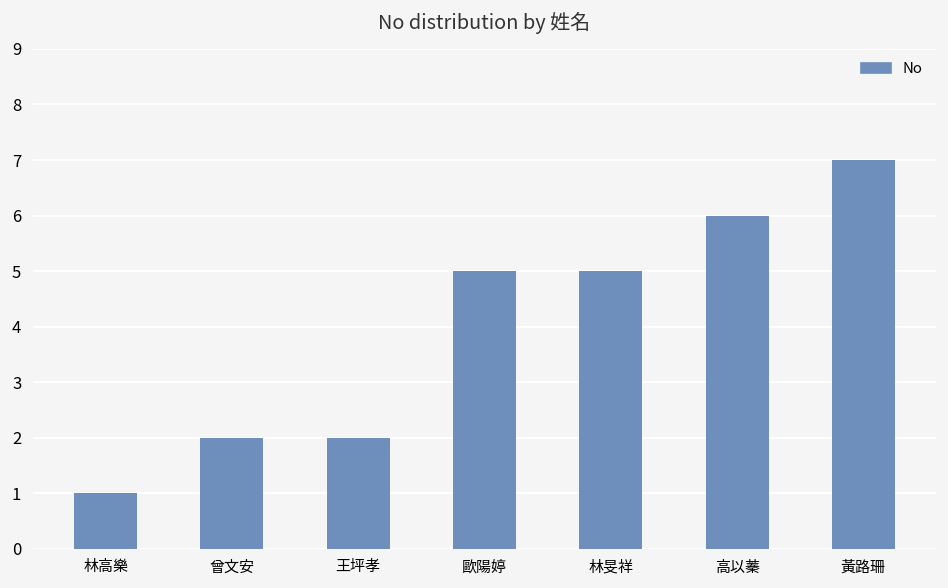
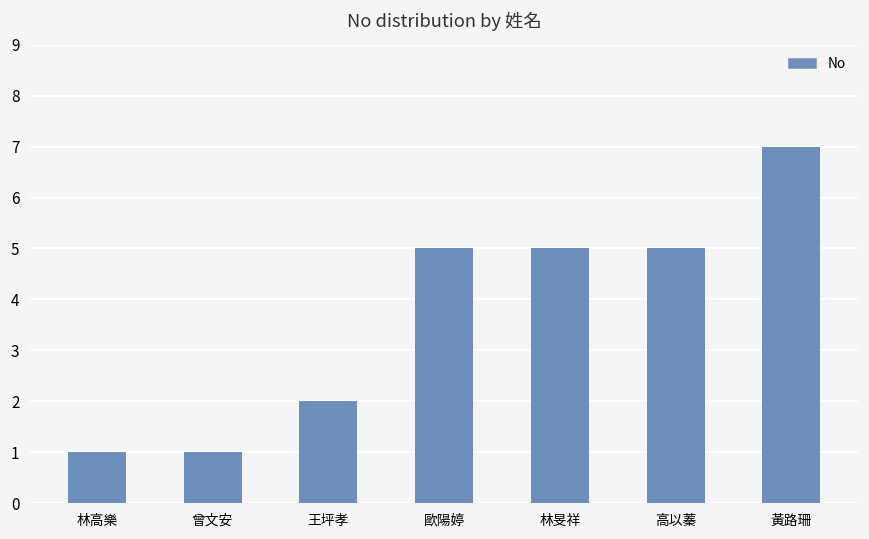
  {
    "林高樂": 1,
-   "曾文安": 2,
+   "曾文安": 1,
    "王坪孝": 2,
    "歐陽婷": 5,
    "林旻祥": 5,
-   "高以蓁": 6,
+   "高以蓁": 5,
    "黃路珊": 7
  }
